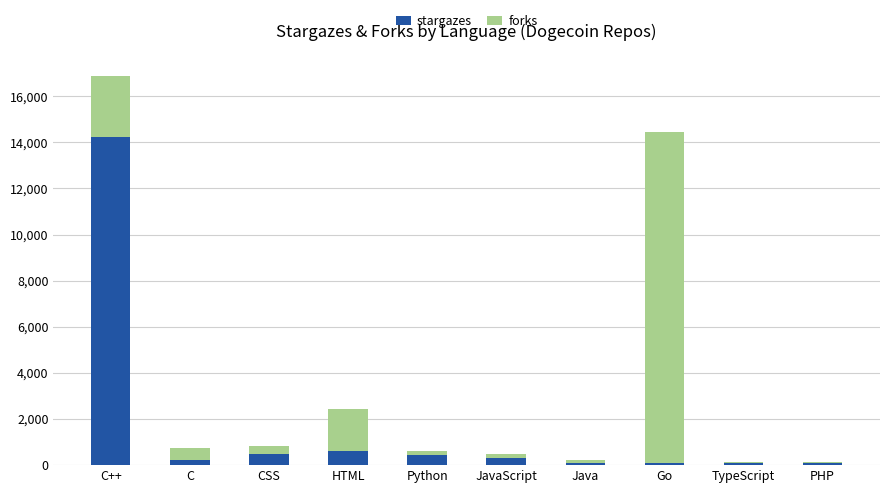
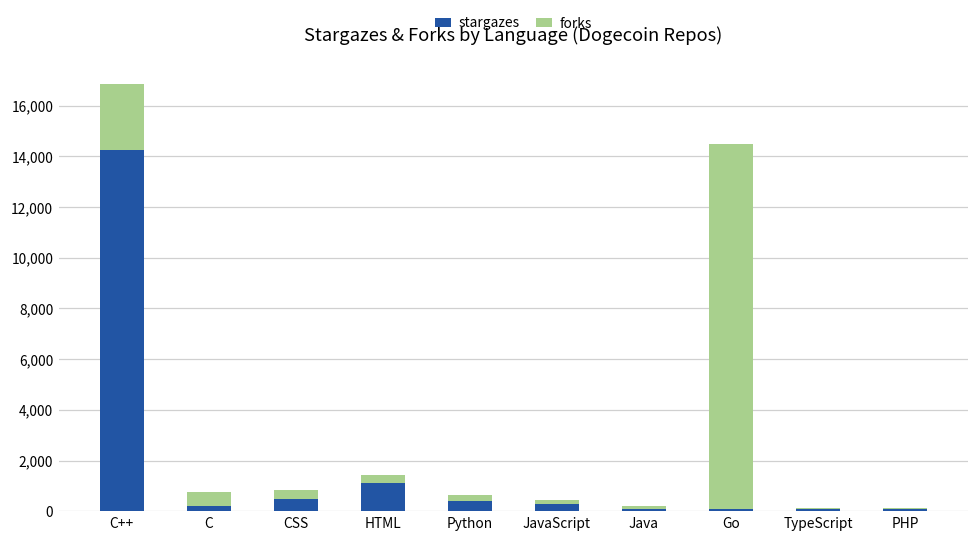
  {
    "stargazes": {
      "C++": "14,200",
      "C": "200",
      "CSS": "500",
-     "HTML": "600",
+     "HTML": "1,100",
      "Python": "400",
      "JavaScript": "300",
      "Java": "100"
    },
    "forks": {
      "C++": "2,600",
      "C": "500",
      "CSS": "300",
-     "HTML": "1,800",
+     "HTML": "300",
      "Python": "200",
      "JavaScript": "200",
      "Go": "14,400"
    }
  }
